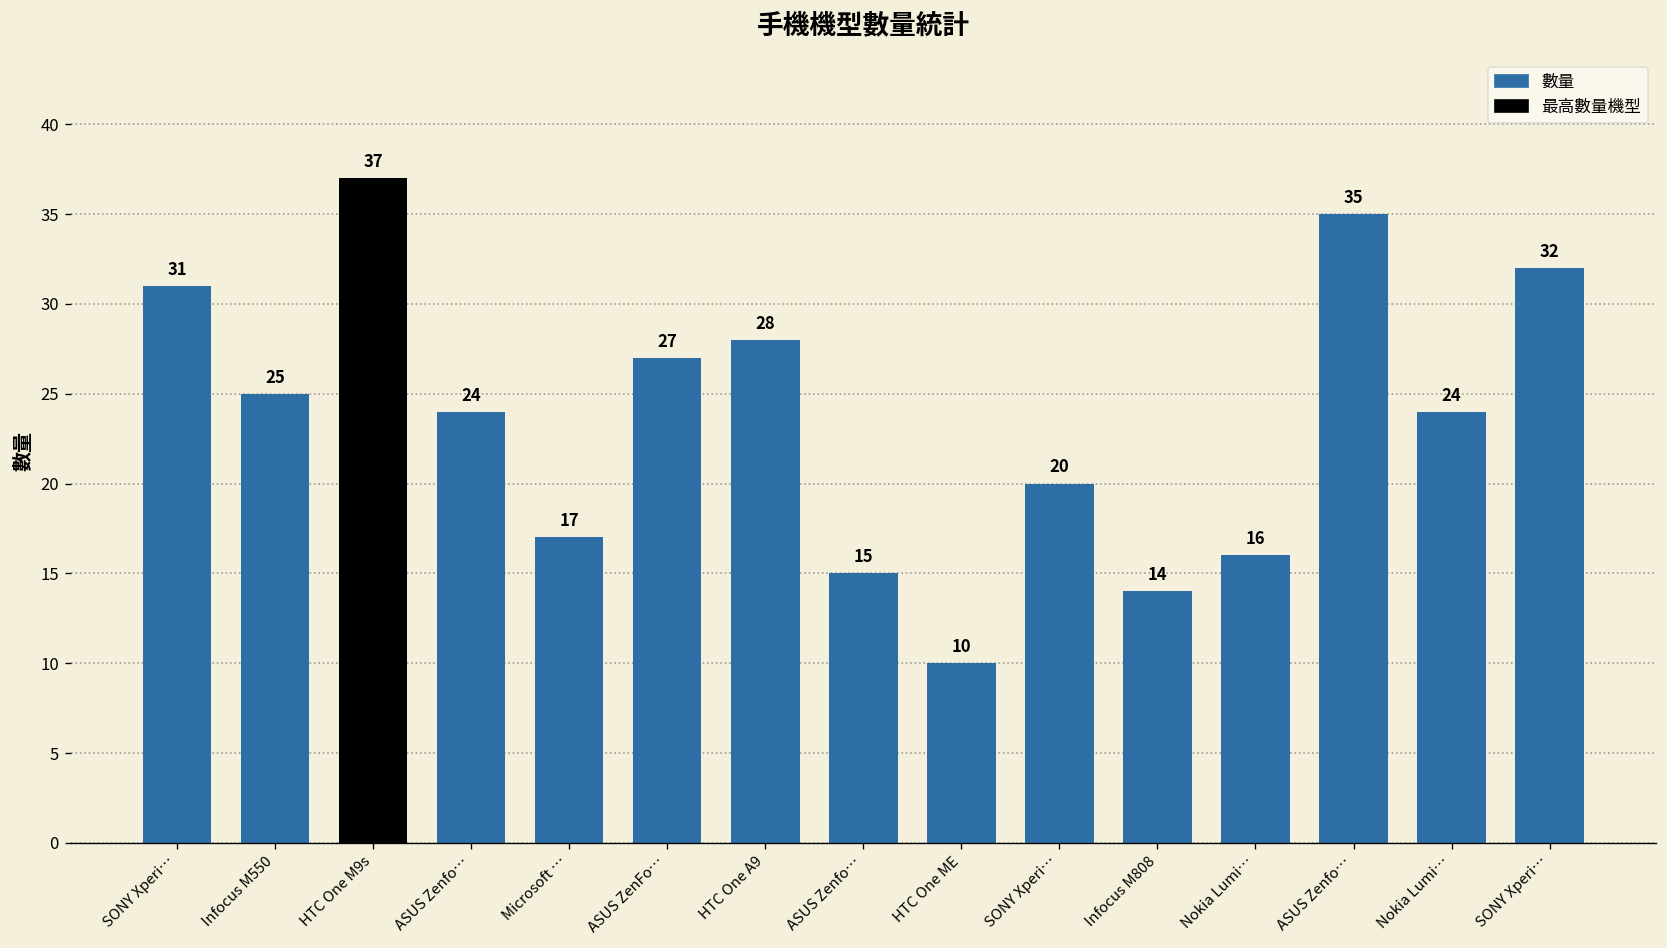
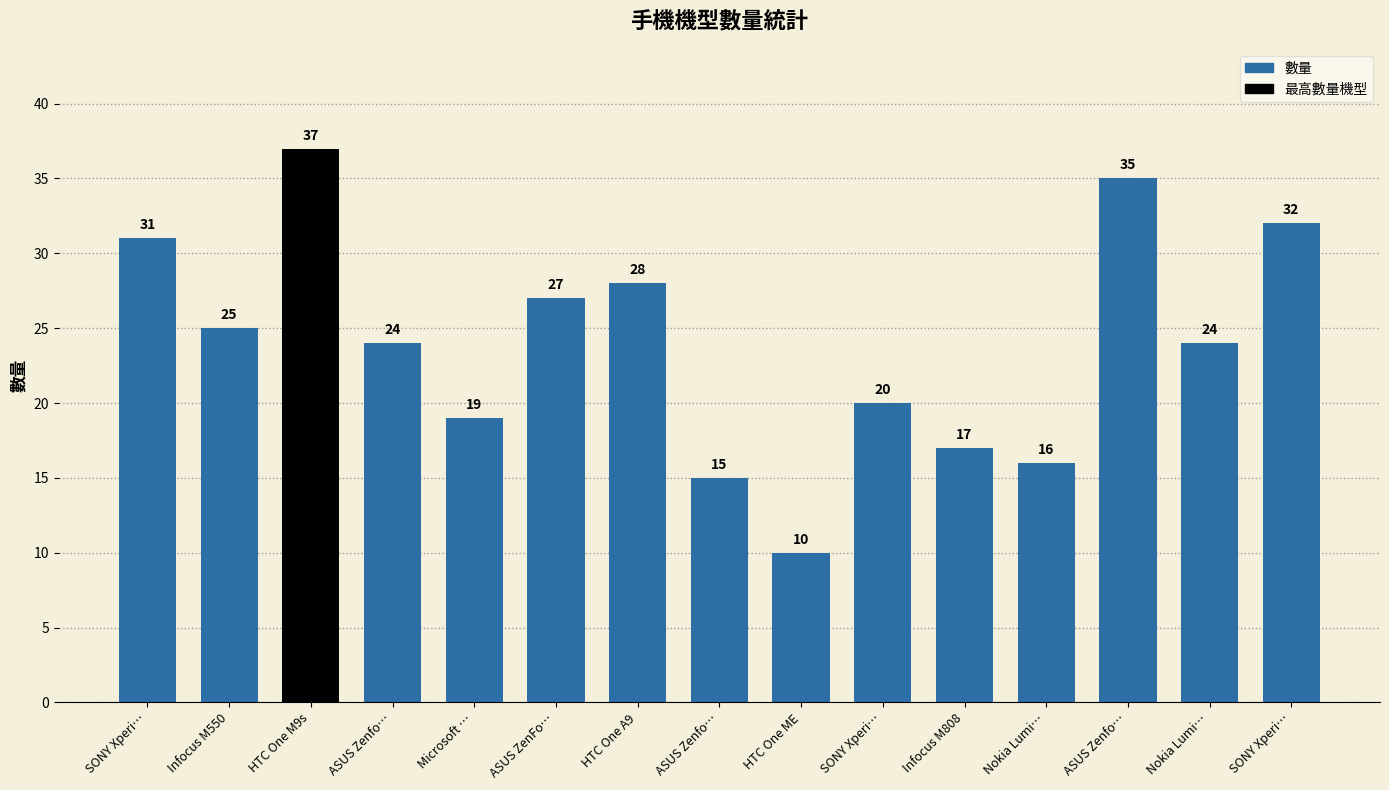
  {
    "Infocus M550": 25,
    "HTC One M9s": 37,
-   "Microsoft …": 17,
+   "Microsoft …": 19,
    "ASUS ZenFo…": 27,
    "HTC One A9": 28,
    "HTC One ME": 10,
-   "Infocus M808": 14
+   "Infocus M808": 17
  }
